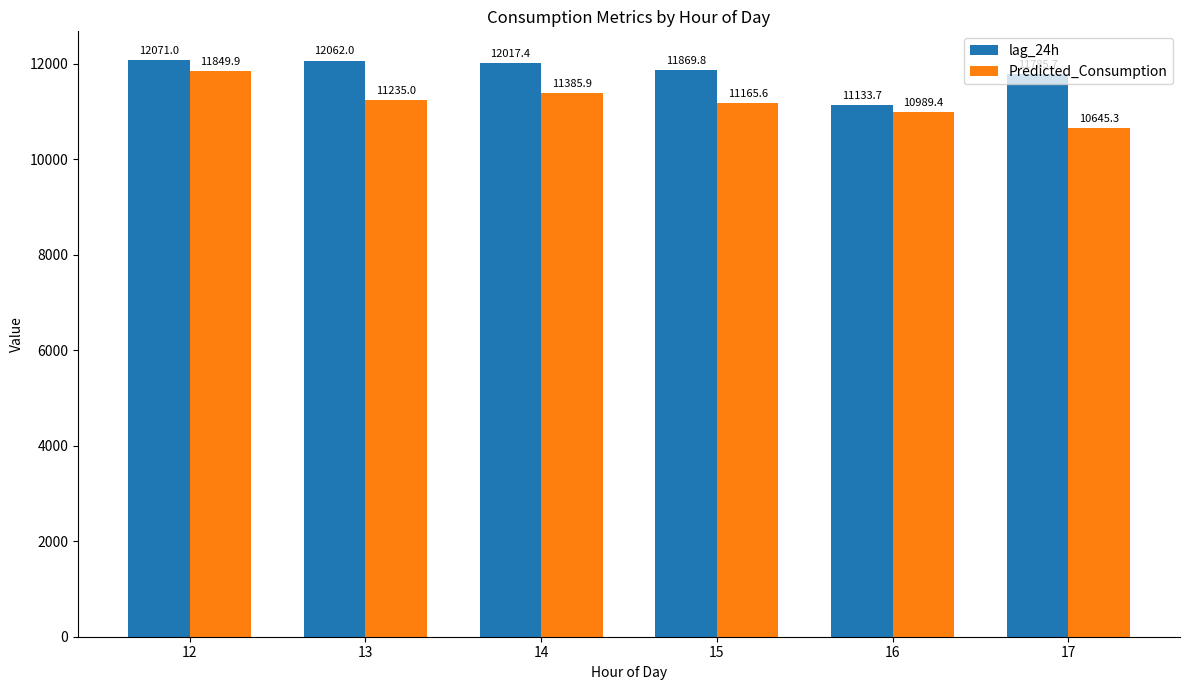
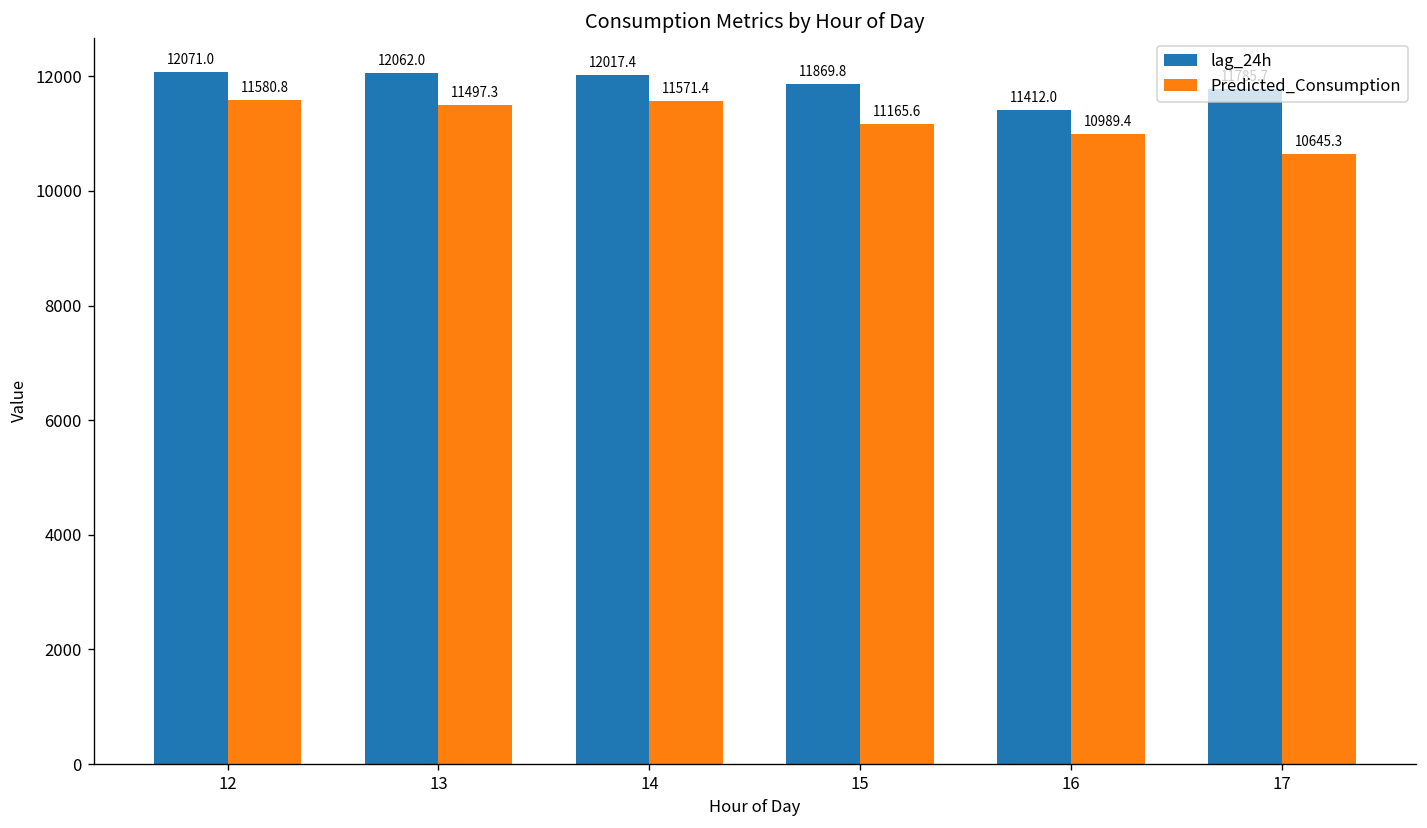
  {
    "lag_24h": {
      "12": 12071.0,
      "13": 12062.0,
      "14": 12017.4,
      "15": 11869.8,
-     "16": 11133.7
+     "16": 11412.0
    },
    "Predicted_Consumption": {
-     "12": 11849.9,
-     "13": 11235.0,
-     "14": 11385.9,
+     "12": 11580.8,
+     "13": 11497.3,
+     "14": 11571.4,
      "15": 11165.6,
      "16": 10989.4,
      "17": 10645.3
    }
  }
